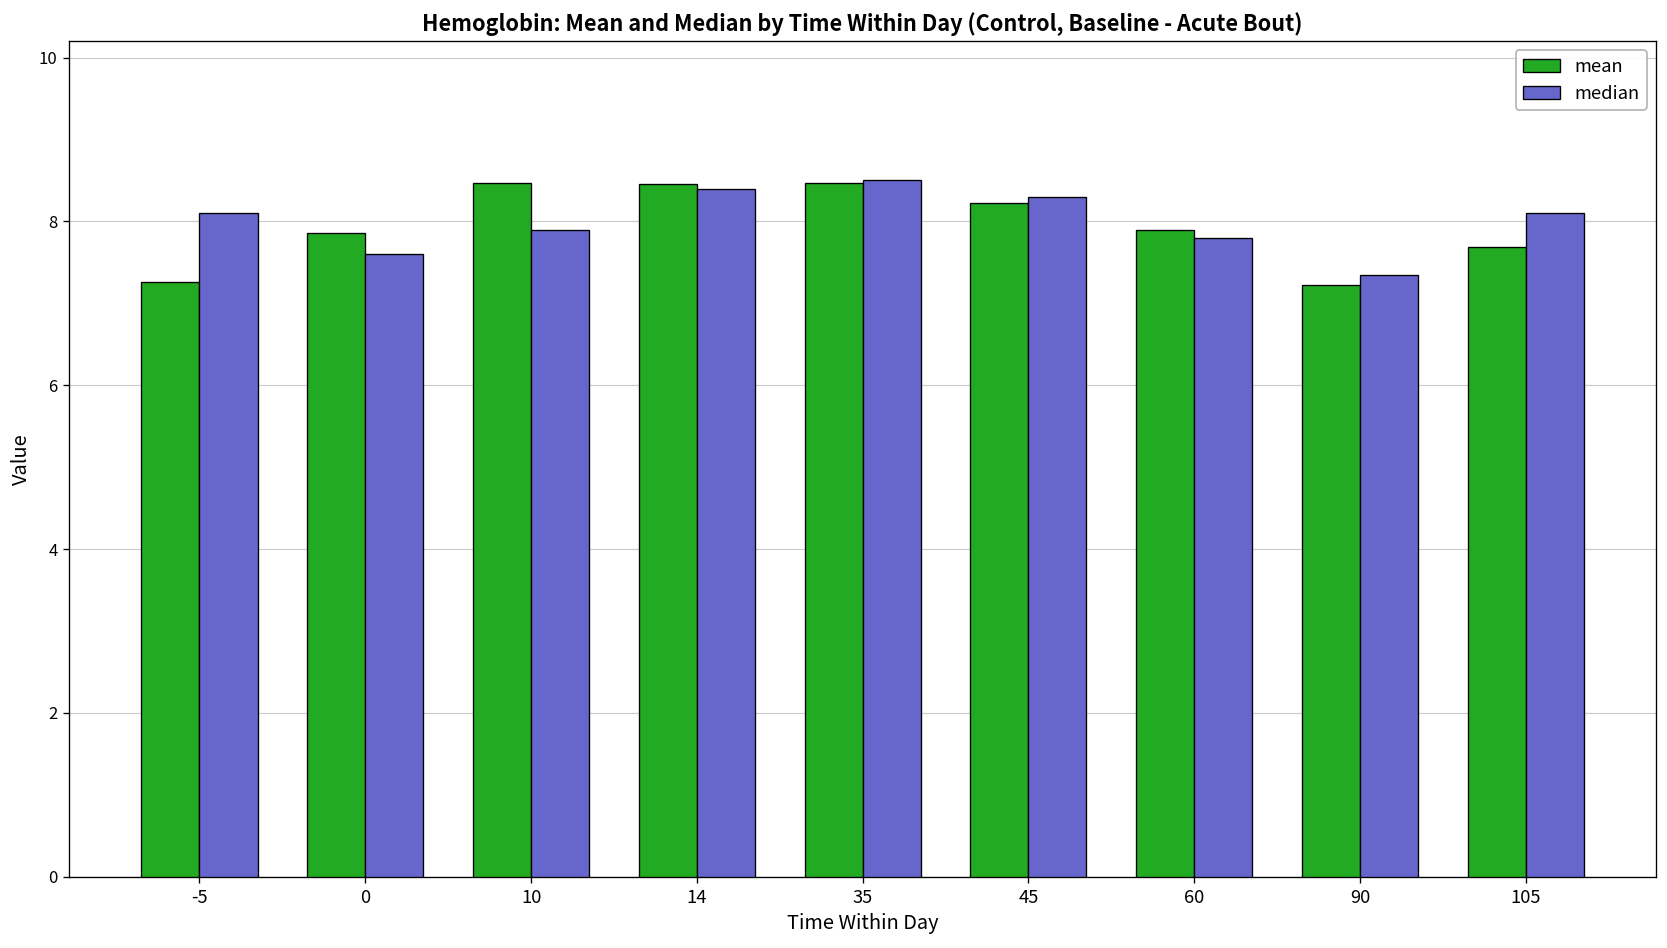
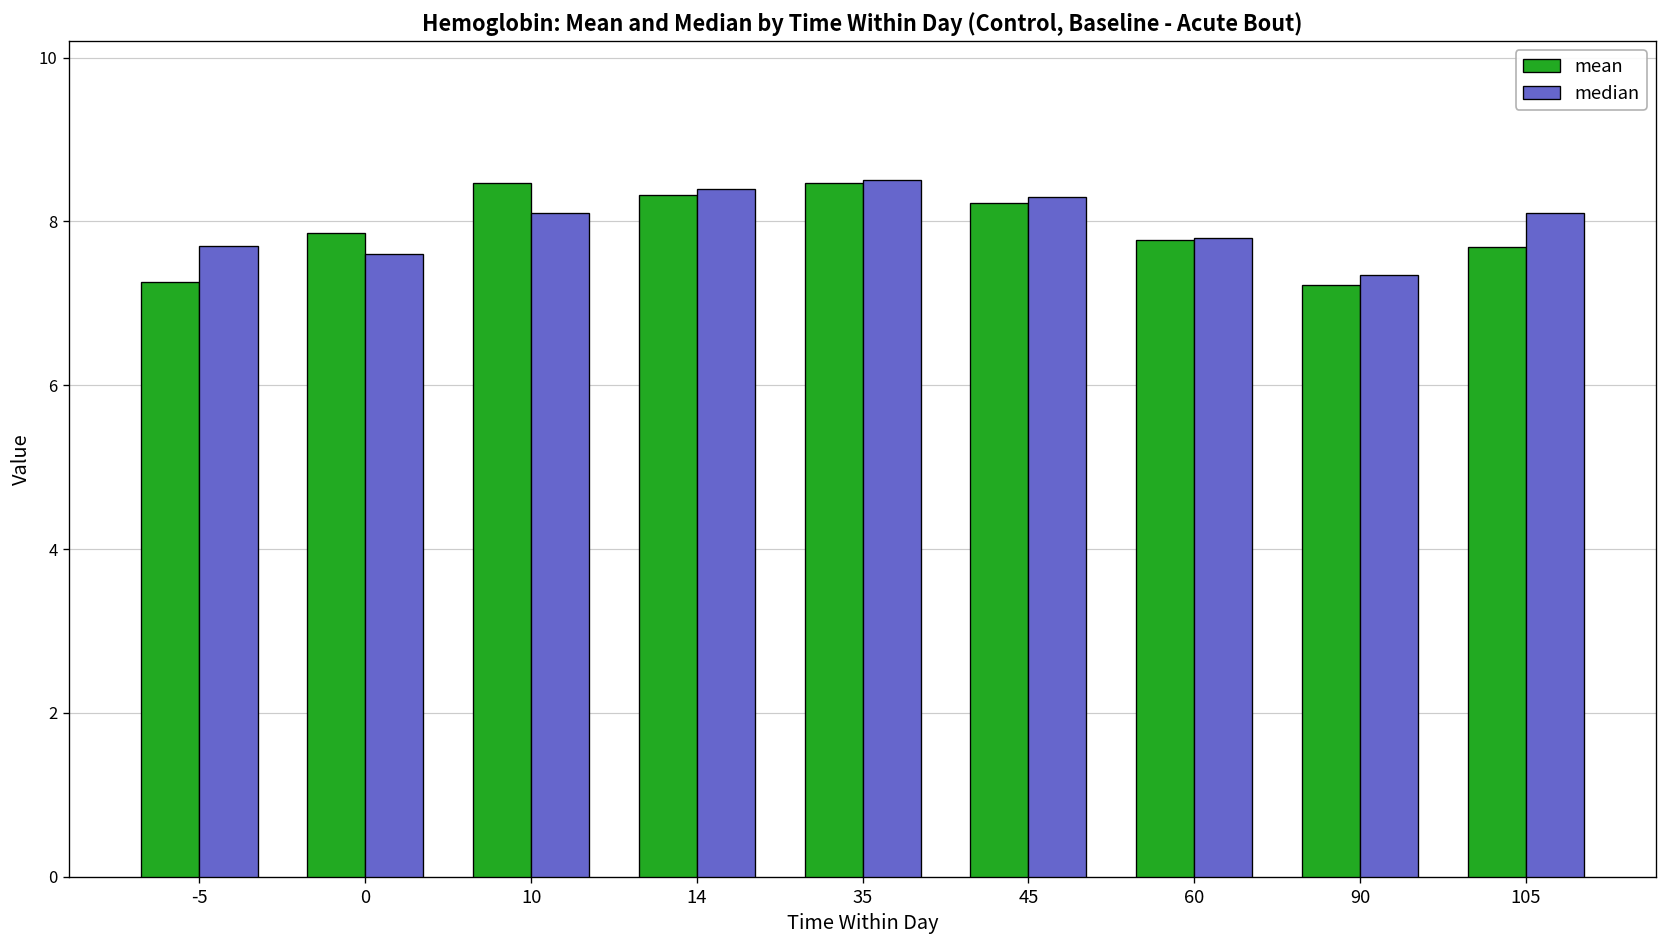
  {
    "mean": {
      "-5": 7.3,
      "0": 7.9,
      "10": 8.5,
-     "14": 8.5,
+     "14": 8.3,
      "35": 8.5,
      "45": 8.2,
-     "60": 7.9,
+     "60": 7.8,
      "90": 7.2,
      "105": 7.7
    },
    "median": {
-     "-5": 8.1,
+     "-5": 7.7,
      "0": 7.6,
-     "10": 7.9,
+     "10": 8.1,
      "14": 8.4,
      "35": 8.5,
      "45": 8.3,
      "60": 7.8,
      "90": 7.3,
      "105": 8.1
    }
  }
